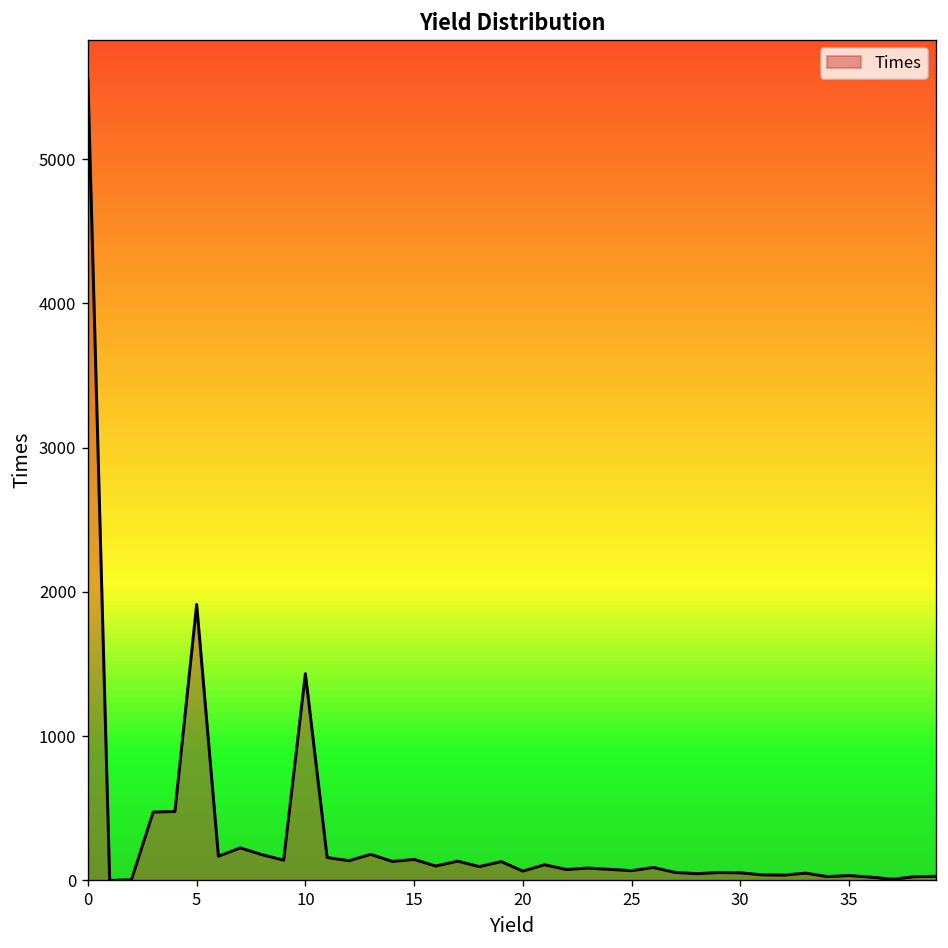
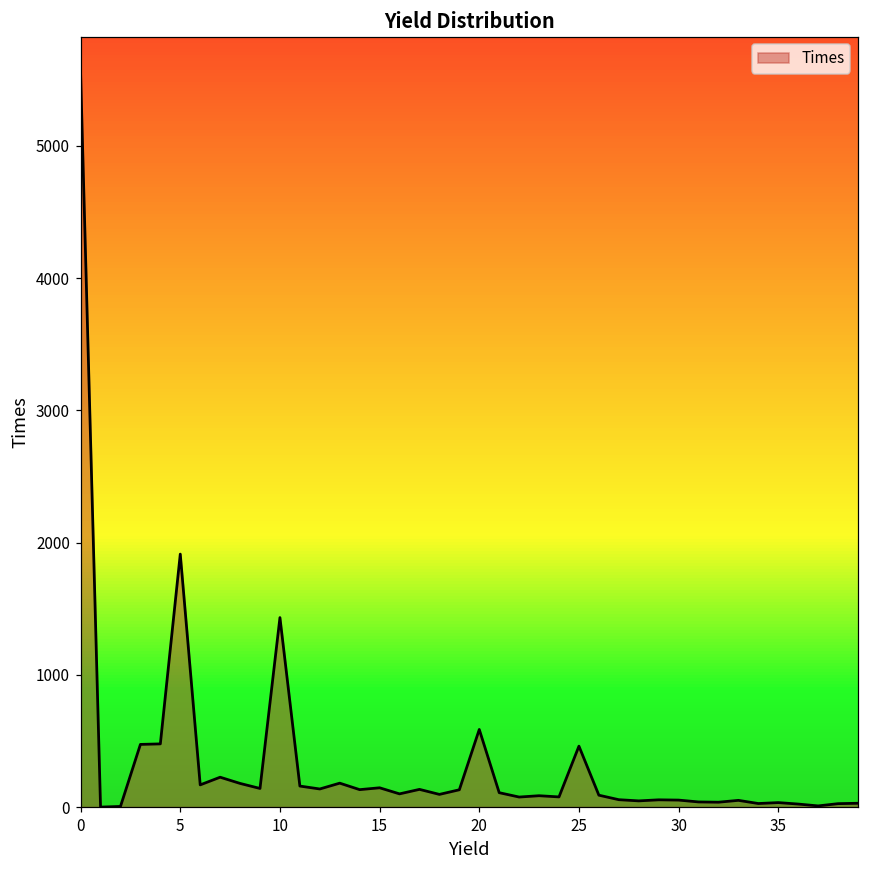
  {
    "0": 5550,
    "5": 1910,
    "10": 1430,
    "15": 150,
-   "20": 70,
-   "25": 70,
+   "20": 590,
+   "25": 460,
    "30": 50,
    "35": 30
  }
